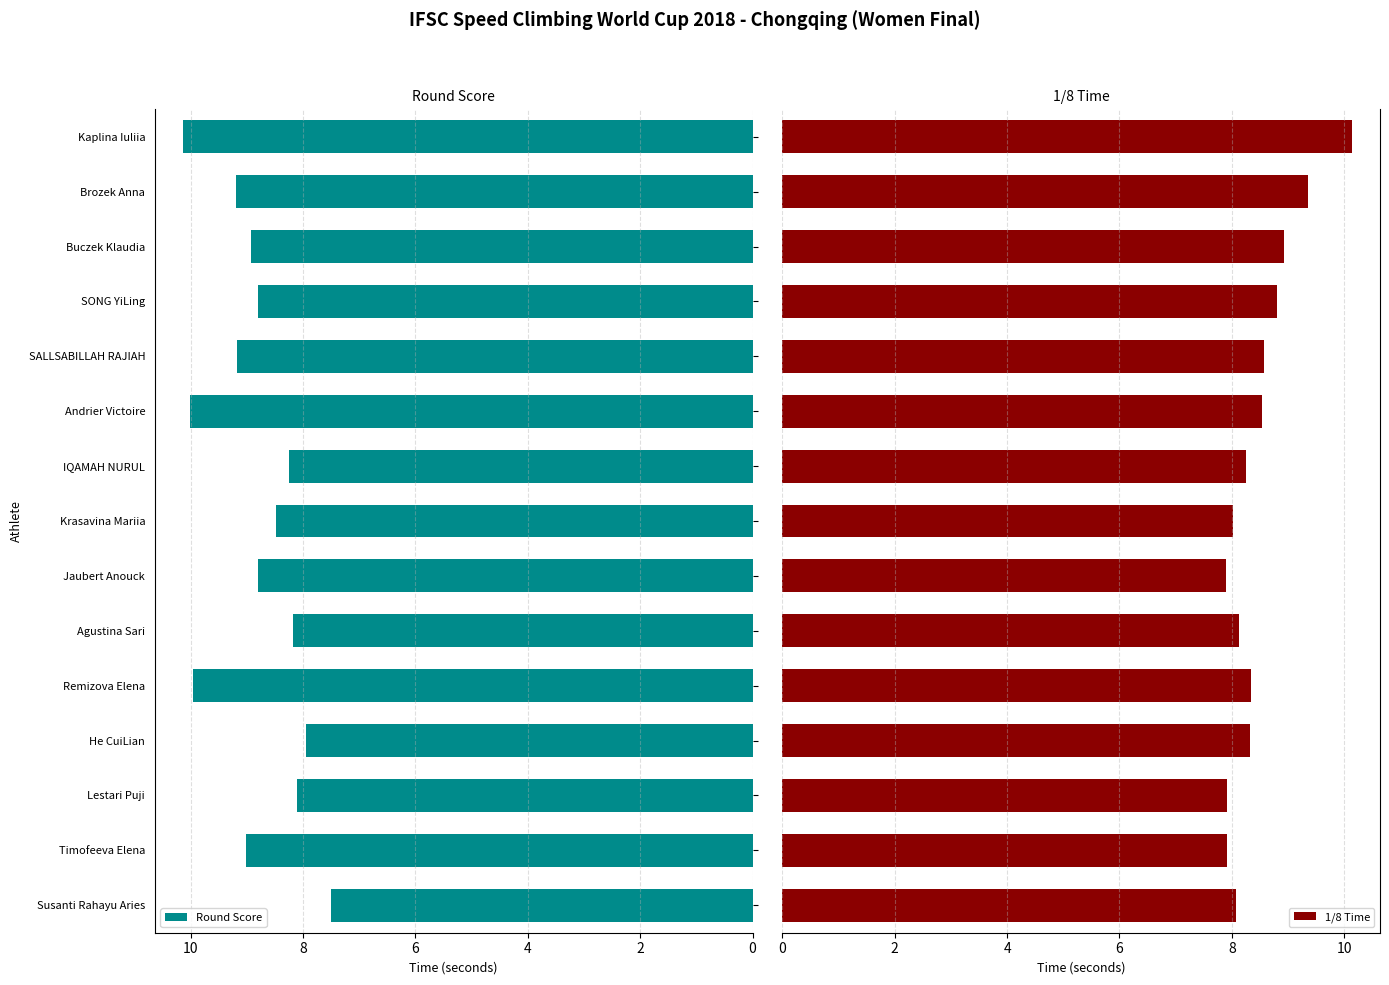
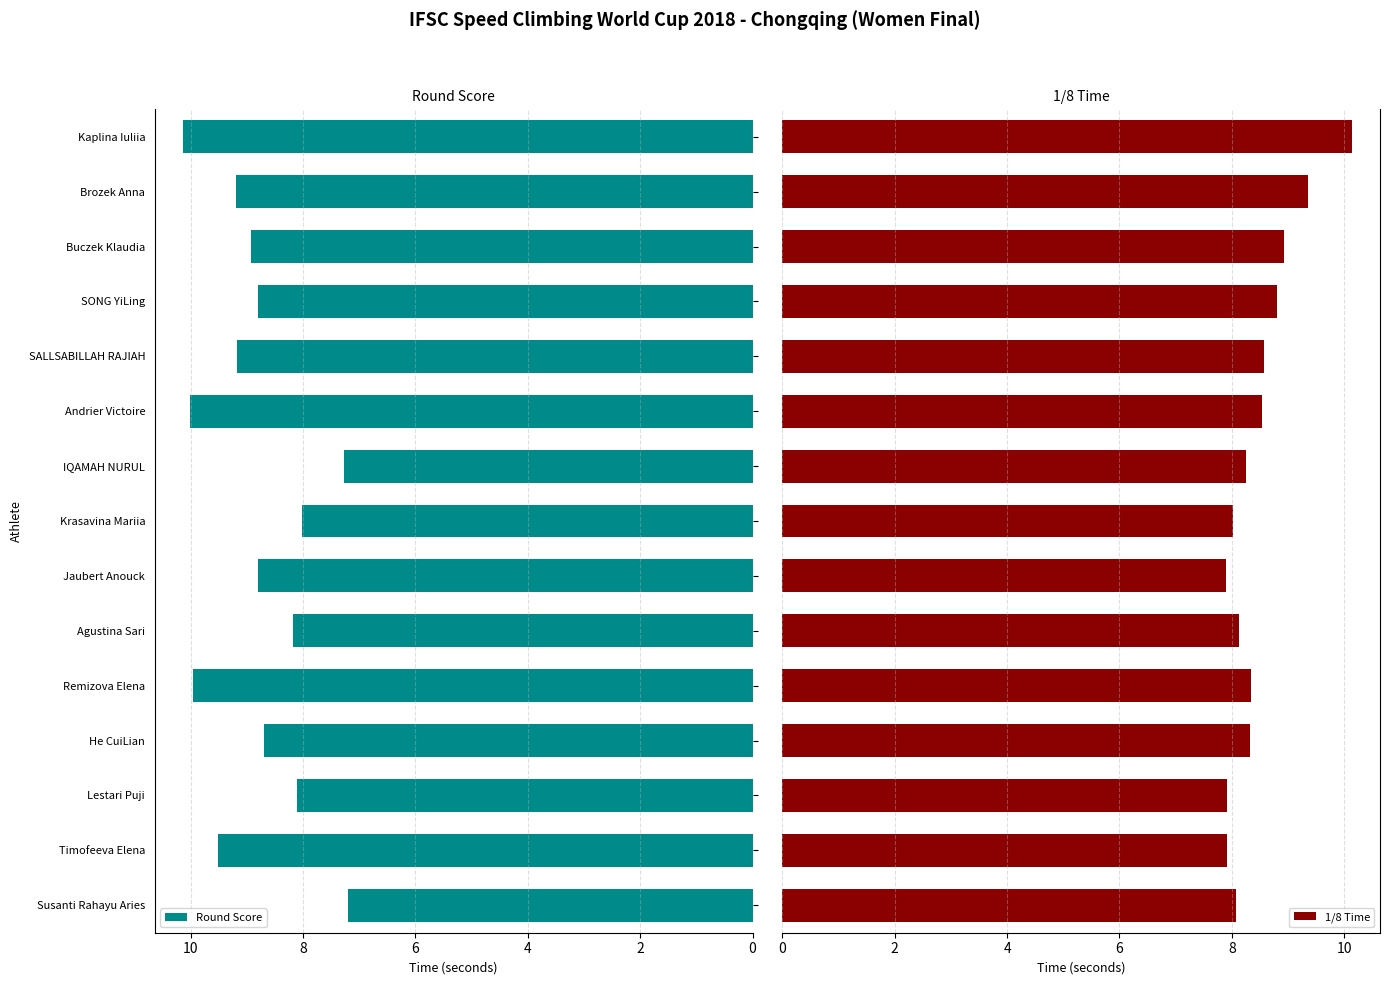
  {
    "Round Score": {
      "Kaplina Iuliia": 10.1,
      "Brozek Anna": 9.2,
      "Buczek Klaudia": 8.9,
      "SONG YiLing": 8.8,
      "SALLSABILLAH RAJIAH": 9.2,
      "Andrier Victoire": 10.0,
-     "IQAMAH NURUL": 8.3,
-     "Krasavina Mariia": 8.5,
+     "IQAMAH NURUL": 7.3,
+     "Krasavina Mariia": 8.0,
      "Jaubert Anouck": 8.8,
      "Agustina Sari": 8.2,
      "Remizova Elena": 10.0,
-     "He CuiLian": 7.9,
+     "He CuiLian": 8.7,
      "Lestari Puji": 8.1,
-     "Timofeeva Elena": 9.0,
-     "Susanti Rahayu Aries": 7.5
+     "Timofeeva Elena": 9.5,
+     "Susanti Rahayu Aries": 7.2
    }
  }
